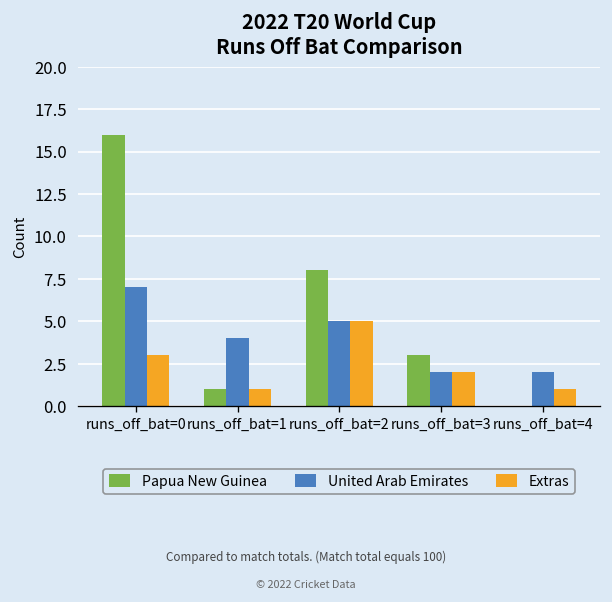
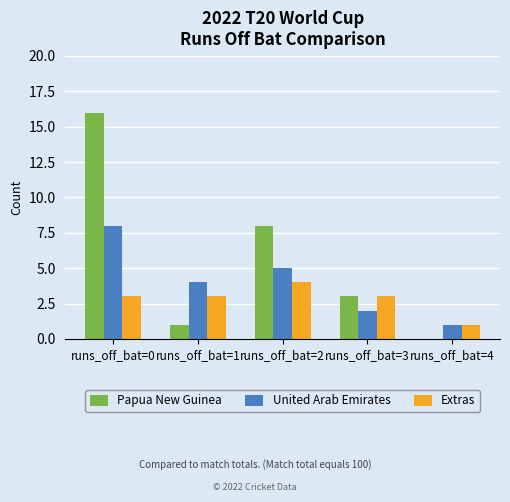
  {
    "Papua New Guinea": {
      "runs_off_bat=0": 16,
      "runs_off_bat=1": 1,
      "runs_off_bat=2": 8,
      "runs_off_bat=3": 3,
      "runs_off_bat=4": 0
    },
    "United Arab Emirates": {
-     "runs_off_bat=0": 7,
+     "runs_off_bat=0": 8,
      "runs_off_bat=1": 4,
      "runs_off_bat=2": 5,
      "runs_off_bat=3": 2,
-     "runs_off_bat=4": 2
+     "runs_off_bat=4": 1
    },
    "Extras": {
      "runs_off_bat=0": 3,
-     "runs_off_bat=1": 1,
-     "runs_off_bat=2": 5,
-     "runs_off_bat=3": 2,
+     "runs_off_bat=1": 3,
+     "runs_off_bat=2": 4,
+     "runs_off_bat=3": 3,
      "runs_off_bat=4": 1
    }
  }
